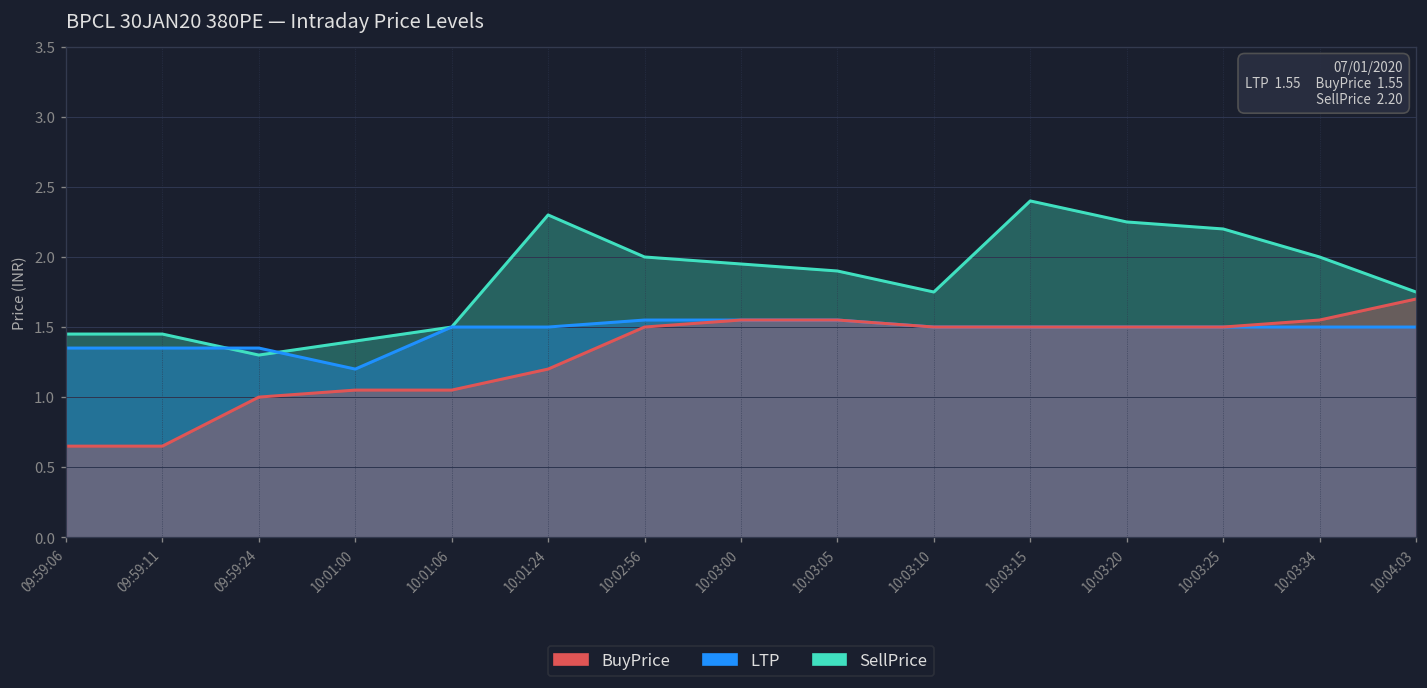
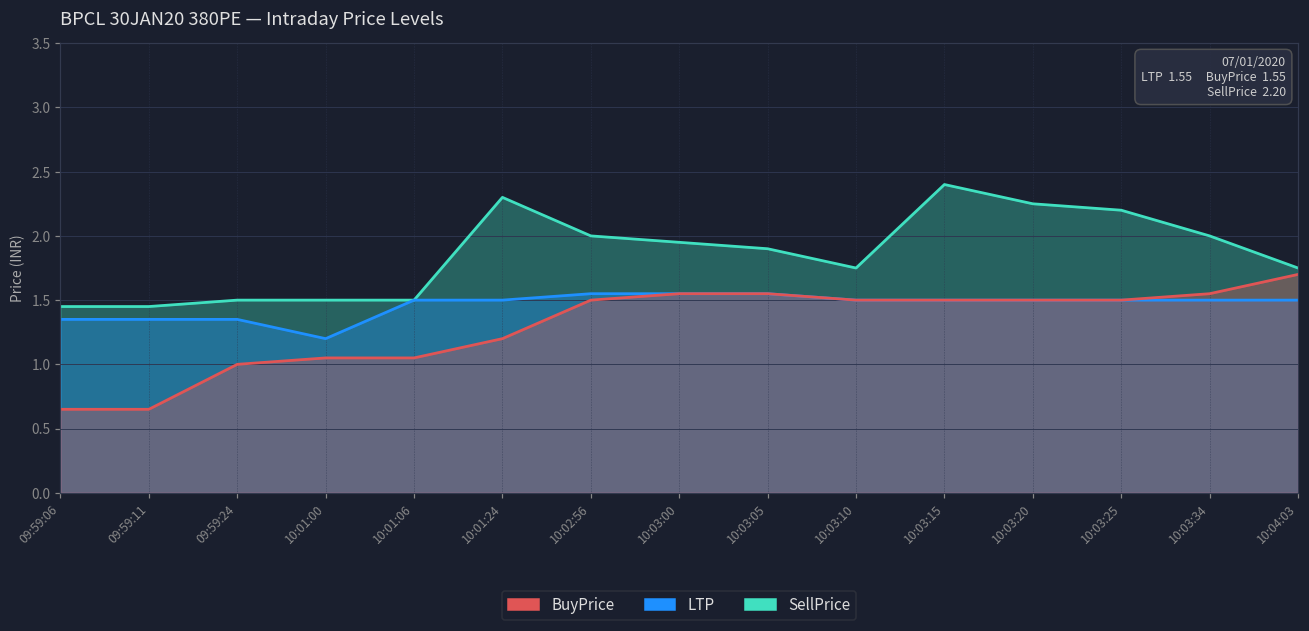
  {
    "SellPrice": {
      "09:59:06": 1.45,
      "09:59:11": 1.45,
-     "09:59:24": 1.3,
-     "10:01:00": 1.4,
+     "09:59:24": 1.5,
+     "10:01:00": 1.5,
      "10:01:24": 2.3,
      "10:02:56": 2.0,
      "10:03:00": 1.95,
      "10:03:05": 1.9,
      "10:03:10": 1.75,
      "10:03:15": 2.4,
      "10:03:20": 2.25,
      "10:03:25": 2.2,
      "10:03:34": 2.0,
      "10:04:03": 1.75
    },
    "LTP": {
      "09:59:06": 1.35,
      "09:59:11": 1.35,
      "09:59:24": 1.35,
      "10:01:00": 1.2,
      "10:01:24": 1.5,
      "10:02:56": 1.55,
      "10:03:34": 1.5,
      "10:04:03": 1.5
    },
    "BuyPrice": {
      "09:59:06": 0.65,
      "09:59:11": 0.65,
      "09:59:24": 1.0,
      "10:01:00": 1.05,
      "10:01:06": 1.05,
      "10:01:24": 1.2,
      "10:02:56": 1.5,
      "10:03:34": 1.55,
      "10:04:03": 1.7
    }
  }
